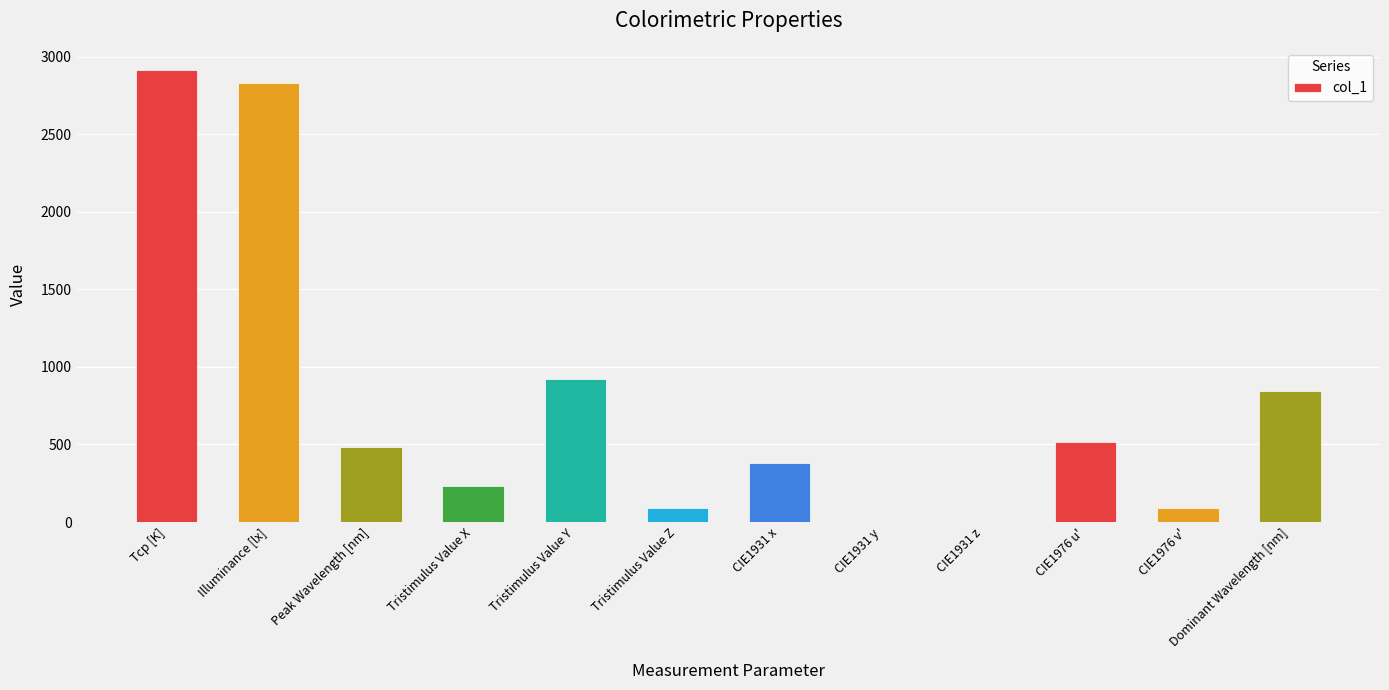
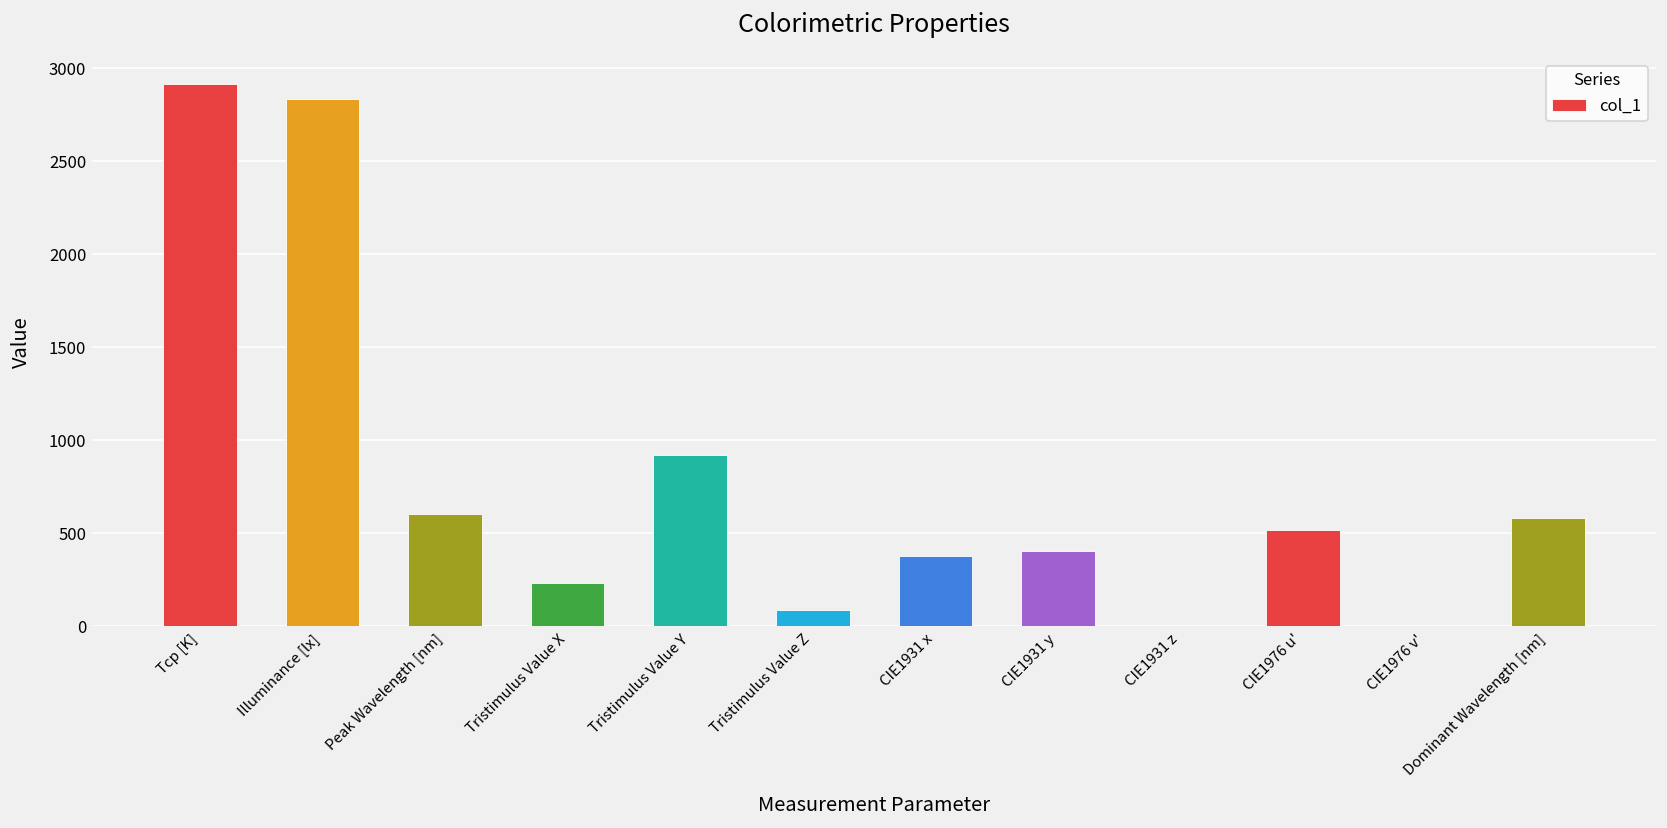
  {
    "Tcp [K]": 2910,
    "Illuminance [lx]": 2830,
-   "Peak Wavelength [nm]": 480,
+   "Peak Wavelength [nm]": 600,
    "Tristimulus Value X": 230,
    "Tristimulus Value Y": 920,
    "Tristimulus Value Z": 90,
    "CIE1931 x": 380,
-   "CIE1931 y": 0,
+   "CIE1931 y": 410,
    "CIE1976 u'": 520,
-   "CIE1976 v'": 90,
-   "Dominant Wavelength [nm]": 850
+   "CIE1976 v'": 0,
+   "Dominant Wavelength [nm]": 590
  }
